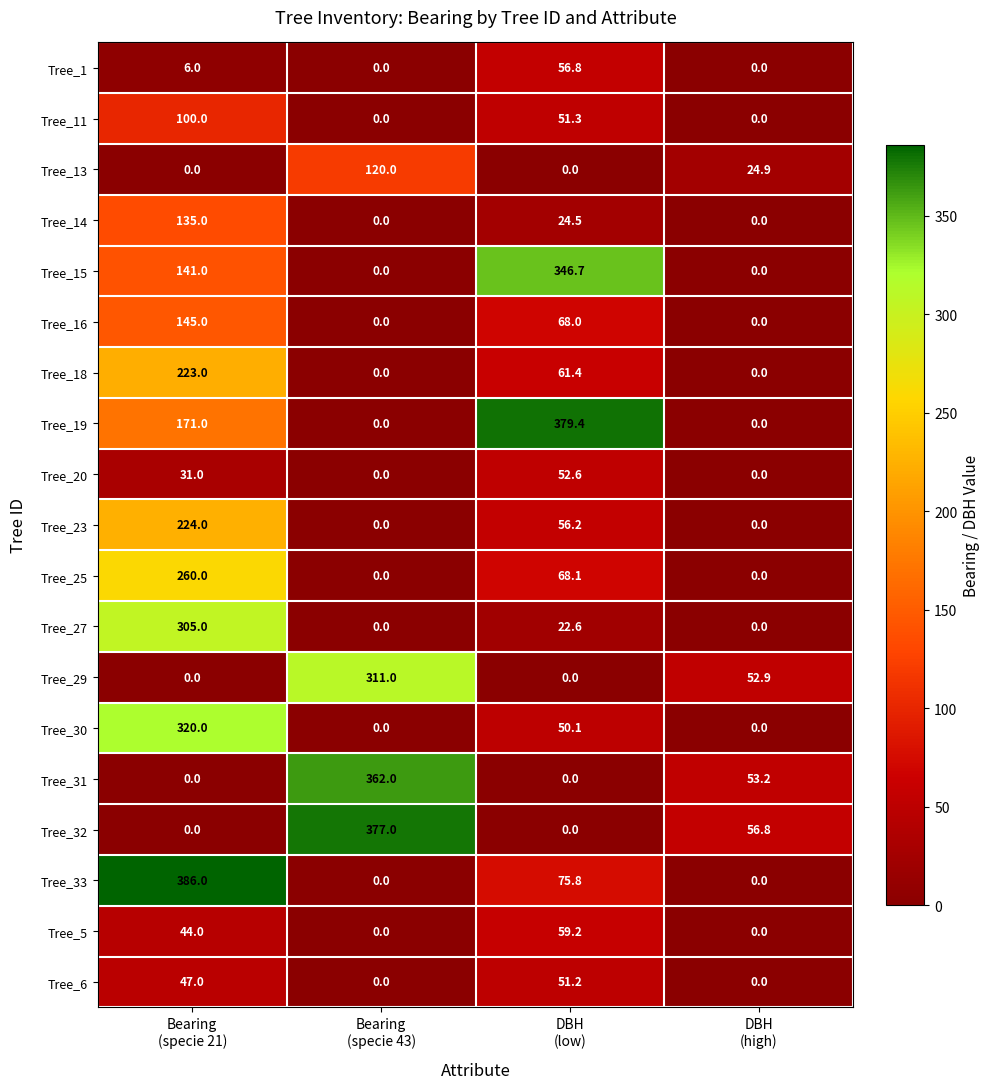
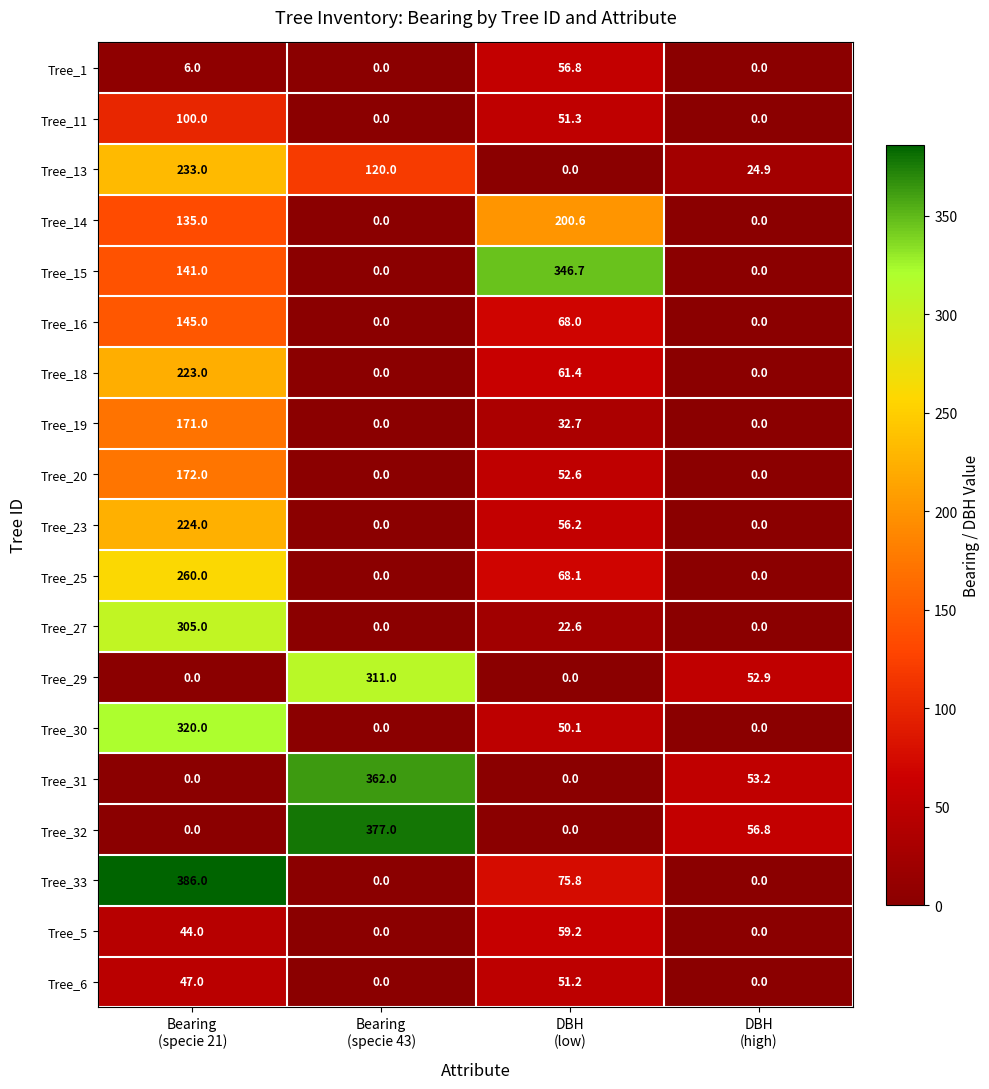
  {
    "Tree_1": {
      "Bearing (specie 21)": 6.0,
      "Bearing (specie 43)": 0.0,
      "DBH (low)": 56.8,
      "DBH (high)": 0.0
    },
    "Tree_11": {
      "Bearing (specie 21)": 100.0,
      "Bearing (specie 43)": 0.0,
      "DBH (low)": 51.3,
      "DBH (high)": 0.0
    },
    "Tree_13": {
-     "Bearing (specie 21)": 0.0,
+     "Bearing (specie 21)": 233.0,
      "Bearing (specie 43)": 120.0,
      "DBH (low)": 0.0,
      "DBH (high)": 24.9
    },
    "Tree_14": {
      "Bearing (specie 21)": 135.0,
      "Bearing (specie 43)": 0.0,
-     "DBH (low)": 24.5,
+     "DBH (low)": 200.6,
      "DBH (high)": 0.0
    },
    "Tree_15": {
      "Bearing (specie 21)": 141.0,
      "Bearing (specie 43)": 0.0,
      "DBH (low)": 346.7,
      "DBH (high)": 0.0
    },
    "Tree_16": {
      "Bearing (specie 21)": 145.0,
      "Bearing (specie 43)": 0.0,
      "DBH (low)": 68.0,
      "DBH (high)": 0.0
    },
    "Tree_18": {
      "Bearing (specie 21)": 223.0,
      "Bearing (specie 43)": 0.0,
      "DBH (low)": 61.4,
      "DBH (high)": 0.0
    },
    "Tree_19": {
      "Bearing (specie 21)": 171.0,
      "Bearing (specie 43)": 0.0,
-     "DBH (low)": 379.4,
+     "DBH (low)": 32.7,
      "DBH (high)": 0.0
    },
    "Tree_20": {
-     "Bearing (specie 21)": 31.0,
+     "Bearing (specie 21)": 172.0,
      "Bearing (specie 43)": 0.0,
      "DBH (low)": 52.6,
      "DBH (high)": 0.0
    },
    "Tree_23": {
      "Bearing (specie 21)": 224.0,
      "Bearing (specie 43)": 0.0,
      "DBH (low)": 56.2,
      "DBH (high)": 0.0
    },
    "Tree_25": {
      "Bearing (specie 21)": 260.0,
      "Bearing (specie 43)": 0.0,
      "DBH (low)": 68.1,
      "DBH (high)": 0.0
    },
    "Tree_27": {
      "Bearing (specie 21)": 305.0,
      "Bearing (specie 43)": 0.0,
      "DBH (low)": 22.6,
      "DBH (high)": 0.0
    },
    "Tree_29": {
      "Bearing (specie 21)": 0.0,
      "Bearing (specie 43)": 311.0,
      "DBH (low)": 0.0,
      "DBH (high)": 52.9
    },
    "Tree_30": {
      "Bearing (specie 21)": 320.0,
      "Bearing (specie 43)": 0.0,
      "DBH (low)": 50.1,
      "DBH (high)": 0.0
    },
    "Tree_31": {
      "Bearing (specie 21)": 0.0,
      "Bearing (specie 43)": 362.0,
      "DBH (low)": 0.0,
      "DBH (high)": 53.2
    },
    "Tree_32": {
      "Bearing (specie 21)": 0.0,
      "Bearing (specie 43)": 377.0,
      "DBH (low)": 0.0,
      "DBH (high)": 56.8
    },
    "Tree_33": {
      "Bearing (specie 21)": 386.0,
      "Bearing (specie 43)": 0.0,
      "DBH (low)": 75.8,
      "DBH (high)": 0.0
    },
    "Tree_5": {
      "Bearing (specie 21)": 44.0,
      "Bearing (specie 43)": 0.0,
      "DBH (low)": 59.2,
      "DBH (high)": 0.0
    },
    "Tree_6": {
      "Bearing (specie 21)": 47.0,
      "Bearing (specie 43)": 0.0,
      "DBH (low)": 51.2,
      "DBH (high)": 0.0
    }
  }
